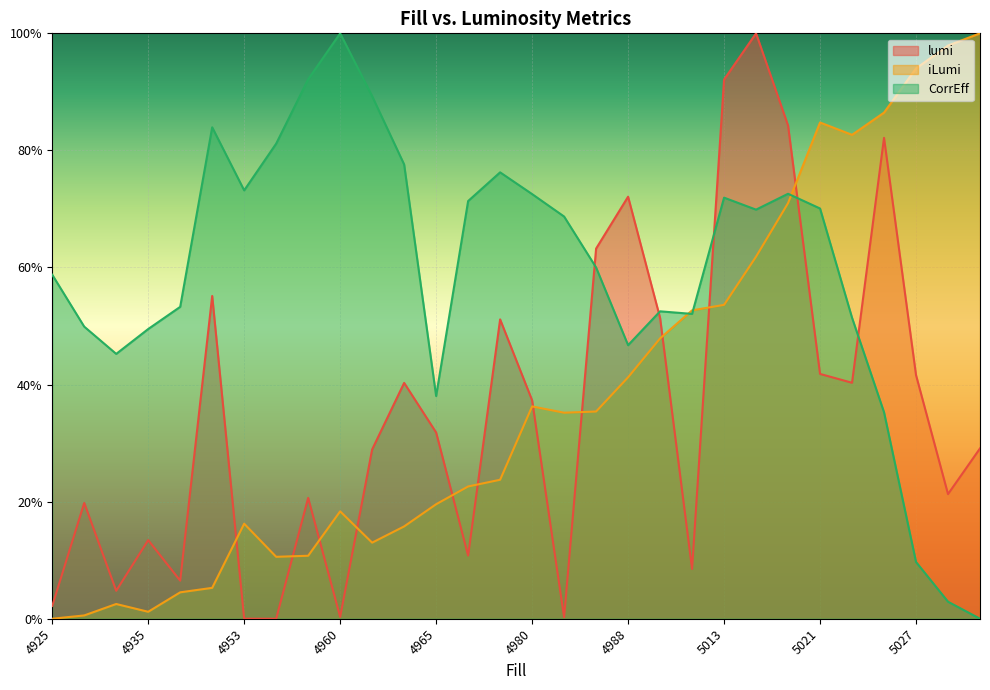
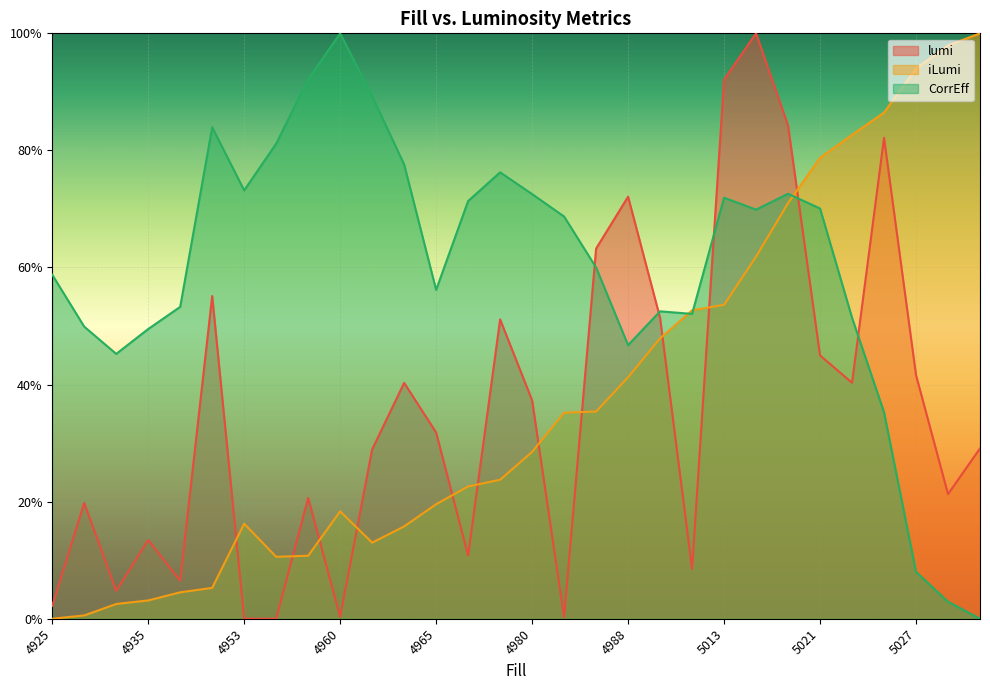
  {
    "lumi": {
      "4925": "2%",
      "4935": "13%",
      "4953": "0%",
      "4960": "0%",
      "4965": "32%",
      "4980": "37%",
      "4988": "72%",
      "5013": "92%",
-     "5021": "42%",
+     "5021": "45%",
      "5027": "42%"
    },
    "iLumi": {
      "4925": "0%",
-     "4935": "1%",
+     "4935": "3%",
      "4953": "16%",
      "4960": "18%",
      "4965": "20%",
-     "4980": "36%",
+     "4980": "29%",
      "4988": "41%",
      "5013": "54%",
-     "5021": "85%"
+     "5021": "79%"
    },
    "CorrEff": {
      "4925": "59%",
      "4935": "49%",
      "4953": "73%",
      "4960": "100%",
-     "4965": "38%",
+     "4965": "56%",
      "4980": "73%",
      "4988": "47%",
      "5013": "72%",
      "5021": "70%",
-     "5027": "10%"
+     "5027": "8%"
    }
  }
